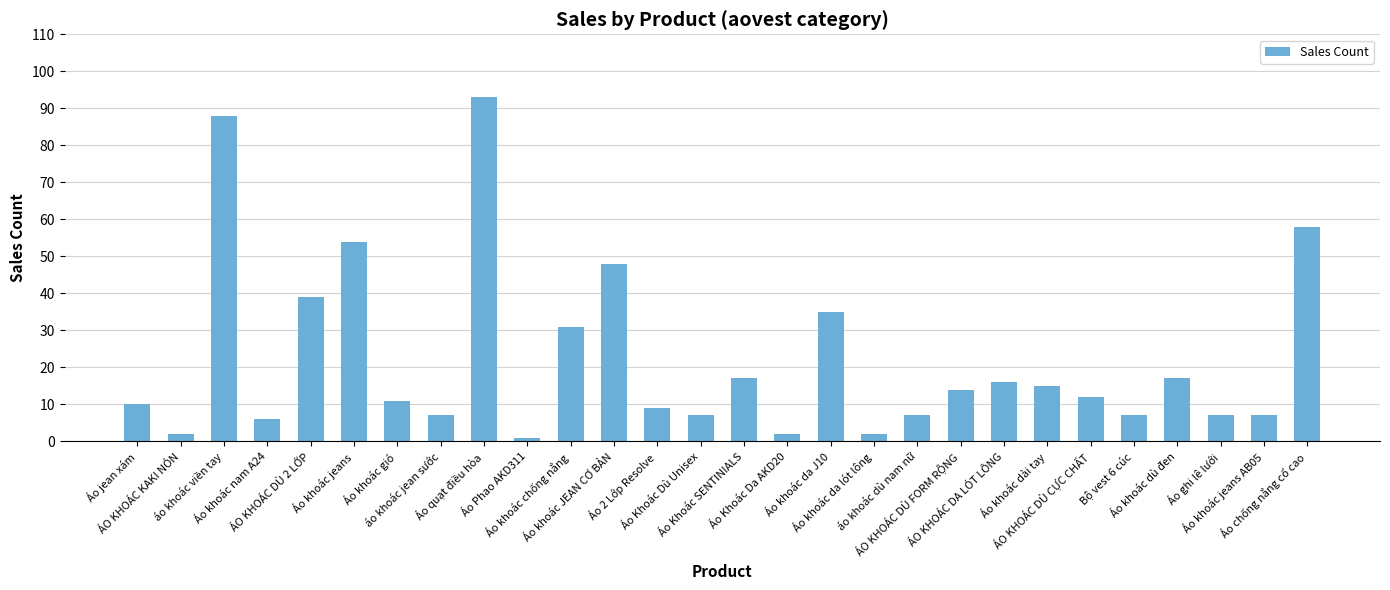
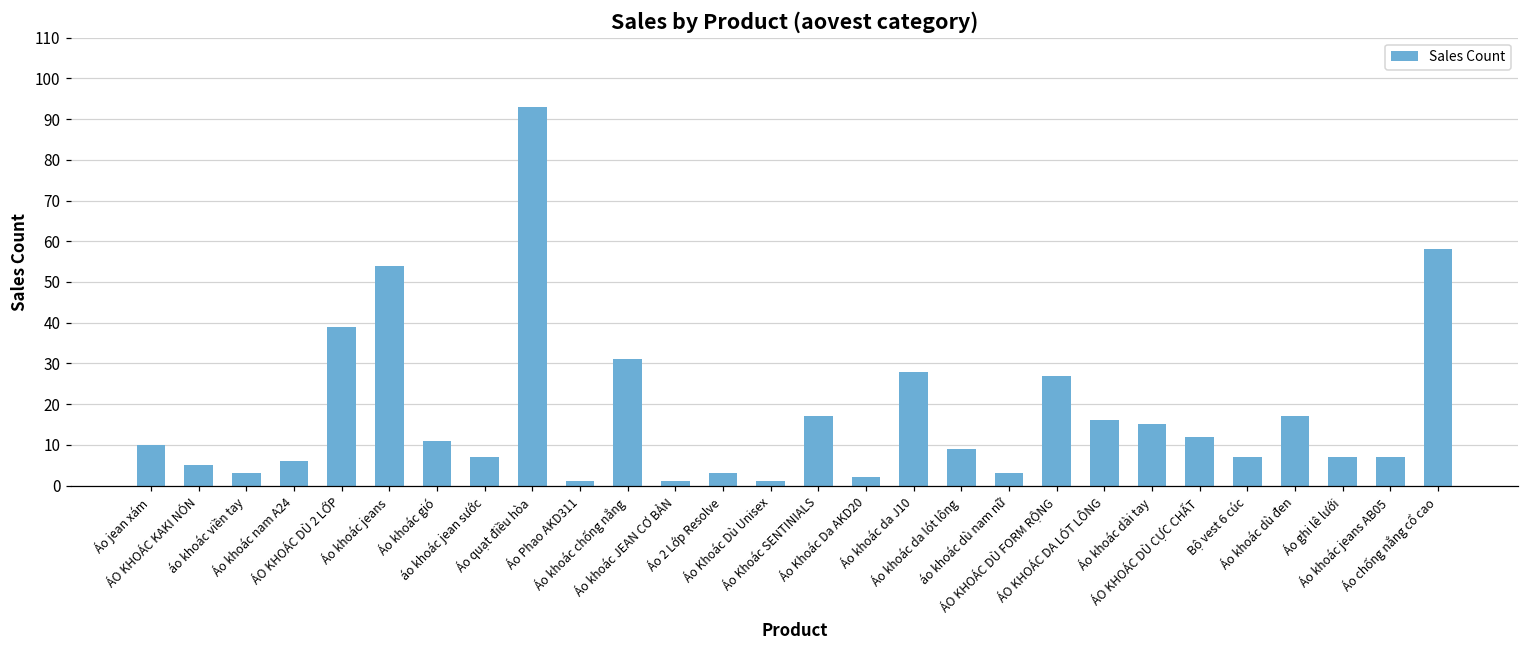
  {
    "Áo jean xám": 10,
-   "ÁO KHOÁC KAKI NÓN": 2,
-   "áo khoác viền tay": 88,
+   "ÁO KHOÁC KAKI NÓN": 5,
+   "áo khoác viền tay": 3,
    "Áo khoác nam A24": 6,
    "ÁO KHOÁC DÙ 2 LỚP": 39,
    "Áo khoác jeans": 54,
    "Áo khoác gió": 11,
    "áo khoác jean sước": 7,
    "Áo quạt điều hòa": 93,
    "Áo Phao AKD311": 1,
    "Áo khoác chống nắng": 31,
-   "Áo khoác JEAN CƠ BẢN": 48,
-   "Áo 2 Lớp Resolve": 9,
-   "Áo Khoác Dù Unisex": 7,
+   "Áo khoác JEAN CƠ BẢN": 1,
+   "Áo 2 Lớp Resolve": 3,
+   "Áo Khoác Dù Unisex": 1,
    "Áo Khoác SENTINIALS": 17,
    "Áo Khoác Da AKD20": 2,
-   "Áo khoác da J10": 35,
-   "Áo khoác da lót lông": 2,
-   "áo khoác dù nam nữ": 7,
-   "ÁO KHOÁC DÙ FORM RỘNG": 14,
+   "Áo khoác da J10": 28,
+   "Áo khoác da lót lông": 9,
+   "áo khoác dù nam nữ": 3,
+   "ÁO KHOÁC DÙ FORM RỘNG": 27,
    "ÁO KHOÁC DA LÓT LÔNG": 16,
    "Áo khoác dài tay": 15,
    "ÁO KHOÁC DÙ CỰC CHẤT": 12,
    "Bộ vest 6 cúc": 7,
    "Áo khoác dù đen": 17,
    "Áo ghi lê lưới": 7,
    "Áo khoác jeans AB05": 7,
    "Áo chống nắng cổ cao": 58
  }
